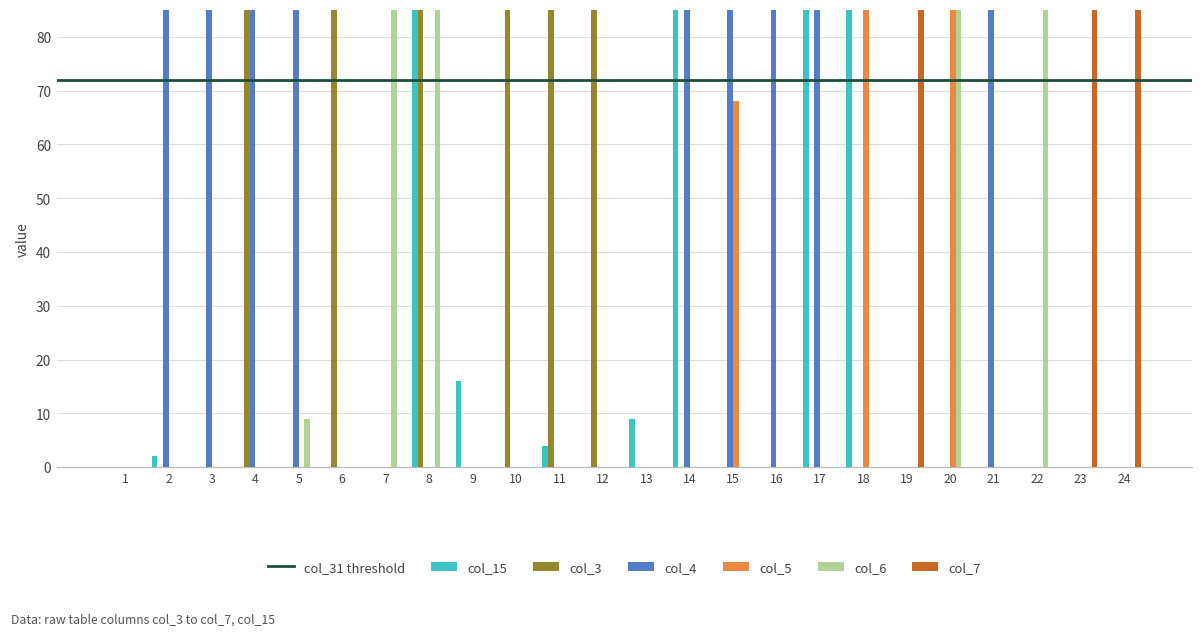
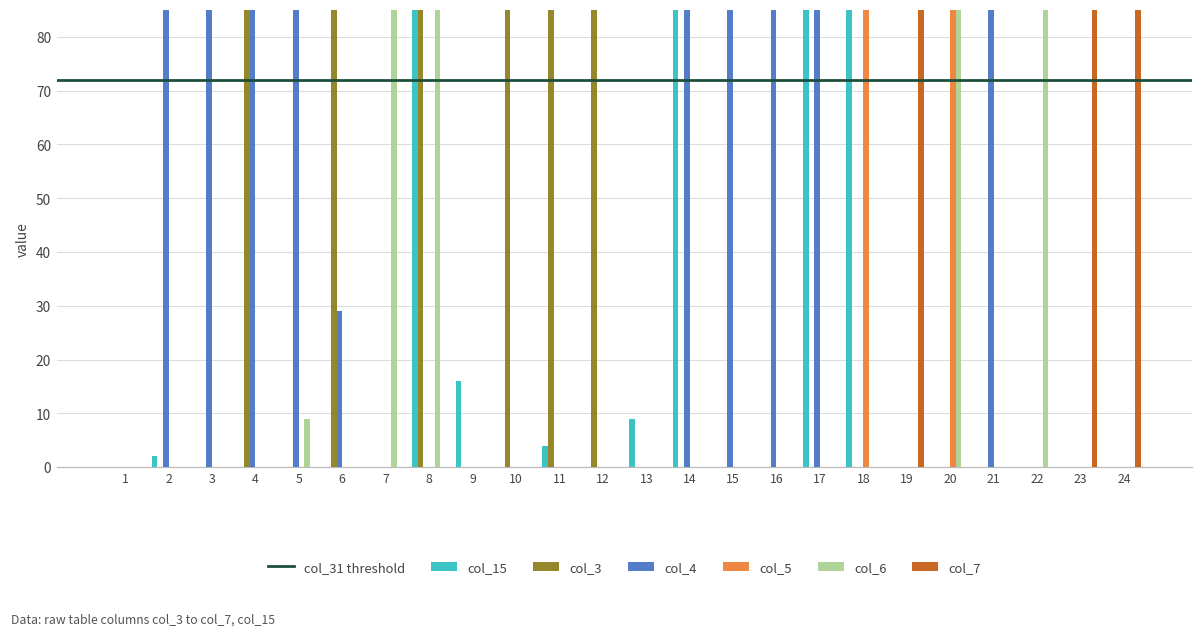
  {
    "col_15": {
      "1": 0,
      "2": 2,
      "3": 0,
      "4": 0,
      "5": 0,
      "6": 0,
      "7": 0,
      "9": 16,
      "10": 0,
      "11": 4,
      "12": 0,
      "13": 9,
      "15": 0,
      "16": 0,
      "19": 0,
      "20": 0,
      "21": 0,
      "22": 0,
      "23": 0,
      "24": 0
    },
    "col_3": {
      "1": 0,
      "2": 0,
      "3": 0,
      "5": 0,
      "7": 0,
      "9": 0,
      "13": 0,
      "14": 0,
      "15": 0,
      "16": 0,
      "17": 0,
      "18": 0,
      "19": 0,
      "20": 0,
      "21": 0,
      "22": 0,
      "23": 0,
      "24": 0
    },
    "col_4": {
      "1": 0,
-     "6": 0,
+     "6": 29,
      "7": 0,
      "8": 0,
      "9": 0,
      "10": 0,
      "11": 0,
      "12": 0,
      "13": 0,
      "18": 0,
      "19": 0,
      "20": 0,
      "22": 0,
      "23": 0,
      "24": 0
    },
    "col_5": {
      "1": 0,
      "2": 0,
      "3": 0,
      "4": 0,
      "5": 0,
      "6": 0,
      "7": 0,
      "8": 0,
      "9": 0,
      "10": 0,
      "11": 0,
      "12": 0,
      "13": 0,
      "14": 0,
-     "15": 68,
+     "15": 0,
      "16": 0,
      "17": 0,
      "19": 0,
      "21": 0,
      "22": 0,
      "23": 0,
      "24": 0
    },
    "col_6": {
      "1": 0,
      "2": 0,
      "3": 0,
      "4": 0,
      "5": 9,
      "6": 0,
      "9": 0,
      "10": 0,
      "11": 0,
      "12": 0,
      "13": 0,
      "14": 0,
      "15": 0,
      "16": 0,
      "17": 0,
      "18": 0,
      "19": 0,
      "21": 0,
      "23": 0,
      "24": 0
    },
    "col_7": {
      "1": 0,
      "2": 0,
      "3": 0,
      "4": 0,
      "5": 0,
      "6": 0,
      "7": 0,
      "8": 0,
      "9": 0,
      "10": 0,
      "11": 0,
      "12": 0,
      "13": 0,
      "14": 0,
      "15": 0,
      "16": 0,
      "17": 0,
      "18": 0,
      "20": 0,
      "21": 0,
      "22": 0
    }
  }
